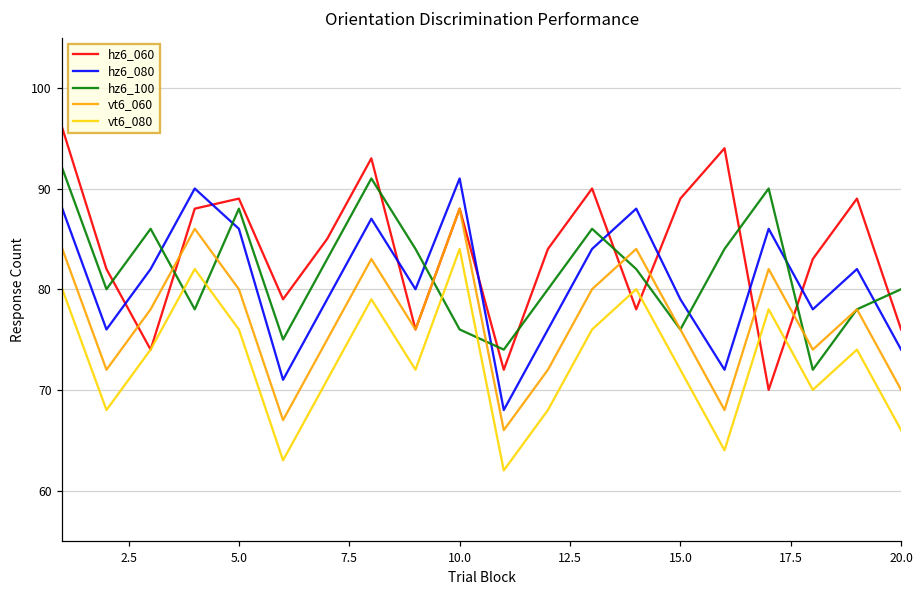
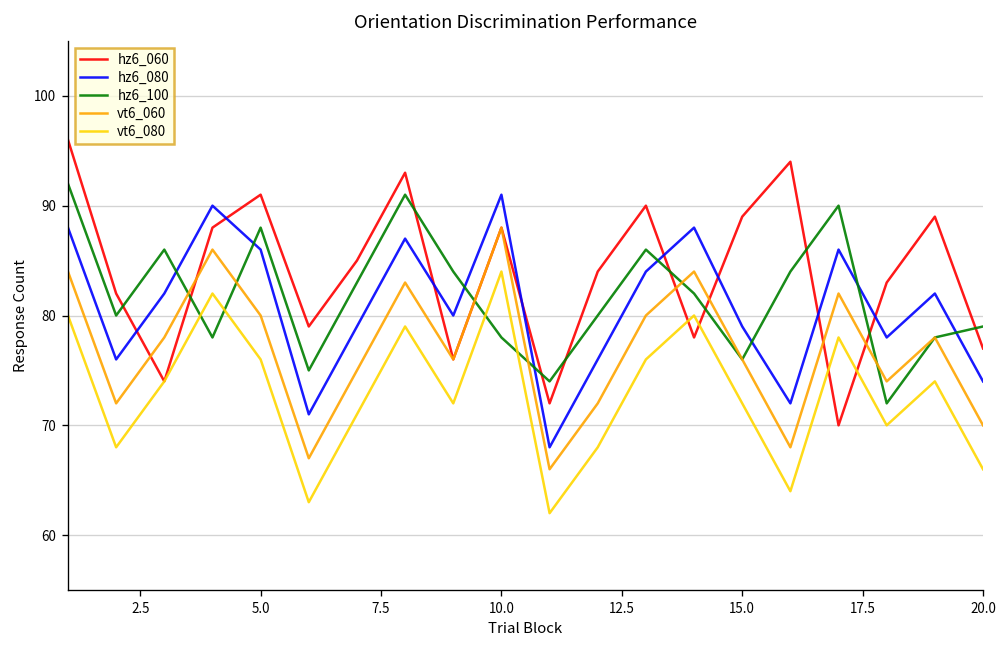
  {
    "hz6_060": {
-     "5.0": 89,
+     "5.0": 91,
      "15.0": 89,
-     "20.0": 76
+     "20.0": 77
    },
    "hz6_080": {
      "5.0": 86,
      "10.0": 91,
      "15.0": 79,
      "20.0": 74
    },
    "hz6_100": {
      "5.0": 88,
-     "10.0": 76,
-     "20.0": 80
+     "10.0": 78,
+     "20.0": 79
    }
  }
